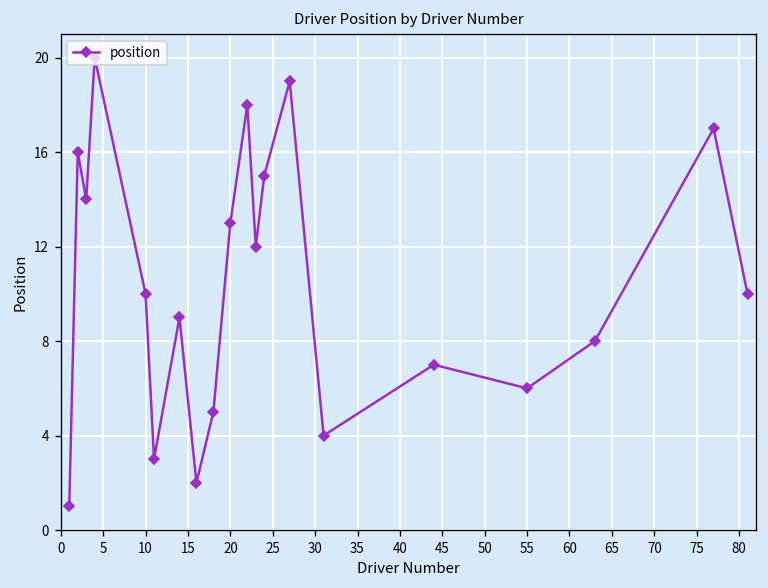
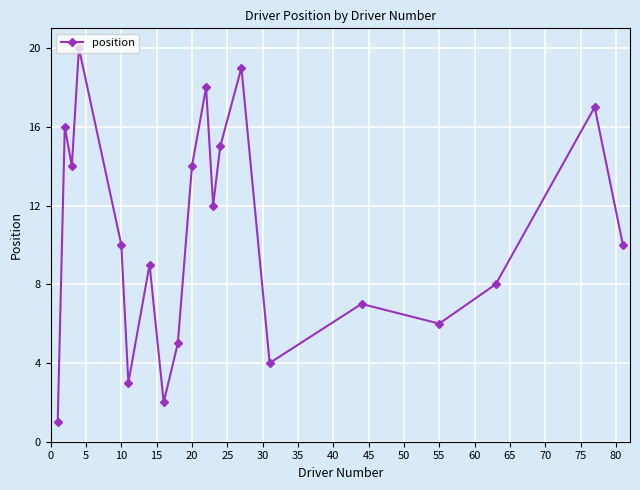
  {
    "10": 10,
-   "20": 13,
+   "20": 14,
    "55": 6
  }
